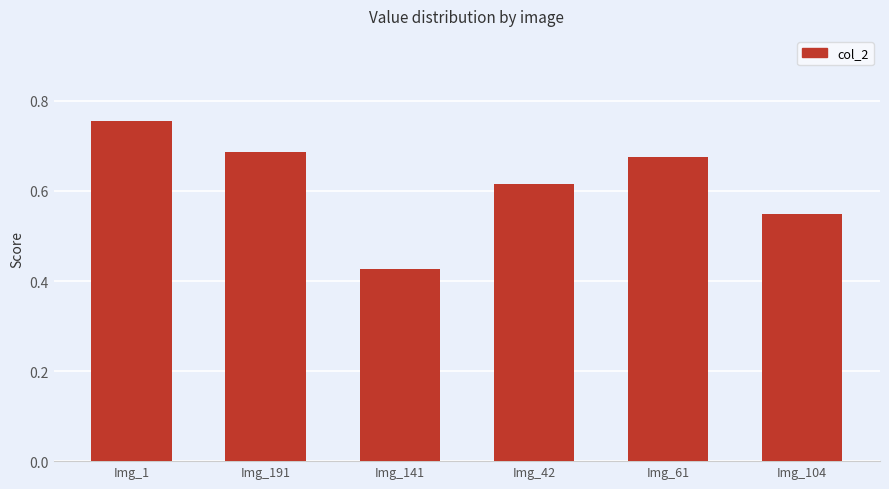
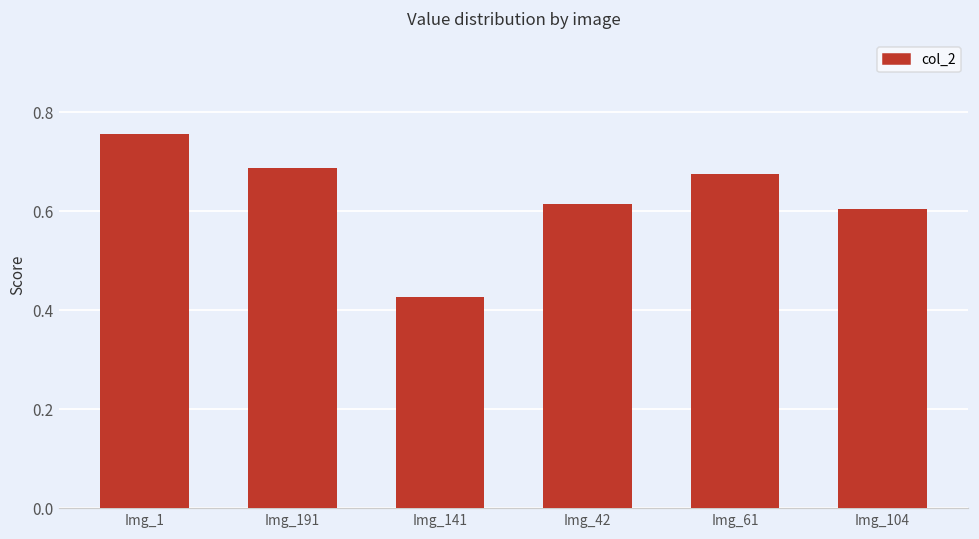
  {
    "Img_1": 0.76,
    "Img_191": 0.69,
    "Img_141": 0.43,
    "Img_42": 0.61,
    "Img_61": 0.68,
-   "Img_104": 0.55
+   "Img_104": 0.60
  }
